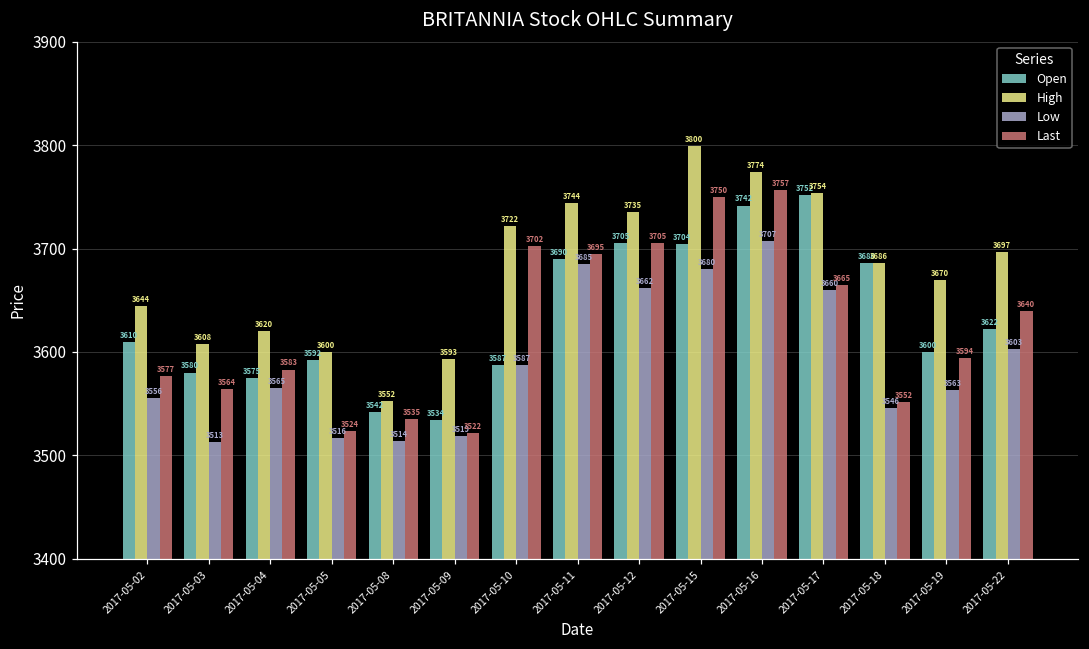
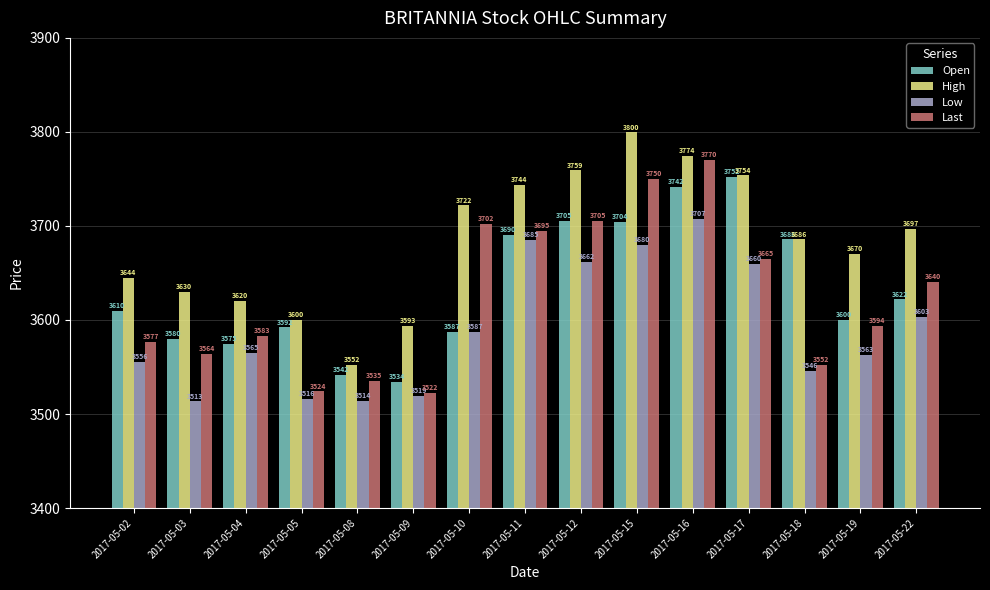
  {
    "High": {
      "2017-05-02": 3644,
-     "2017-05-03": 3608,
+     "2017-05-03": 3630,
      "2017-05-04": 3620,
      "2017-05-05": 3600,
      "2017-05-08": 3552,
      "2017-05-09": 3593,
      "2017-05-10": 3722,
      "2017-05-11": 3744,
-     "2017-05-12": 3735,
+     "2017-05-12": 3759,
      "2017-05-15": 3800,
      "2017-05-16": 3774,
      "2017-05-19": 3670,
      "2017-05-22": 3697
    },
    "Last": {
      "2017-05-02": 3577,
      "2017-05-03": 3564,
      "2017-05-04": 3583,
      "2017-05-05": 3524,
      "2017-05-08": 3535,
      "2017-05-10": 3702,
      "2017-05-11": 3695,
      "2017-05-12": 3705,
      "2017-05-15": 3750,
-     "2017-05-16": 3757,
+     "2017-05-16": 3770,
      "2017-05-17": 3665,
      "2017-05-18": 3552,
      "2017-05-19": 3594,
      "2017-05-22": 3640
    }
  }
